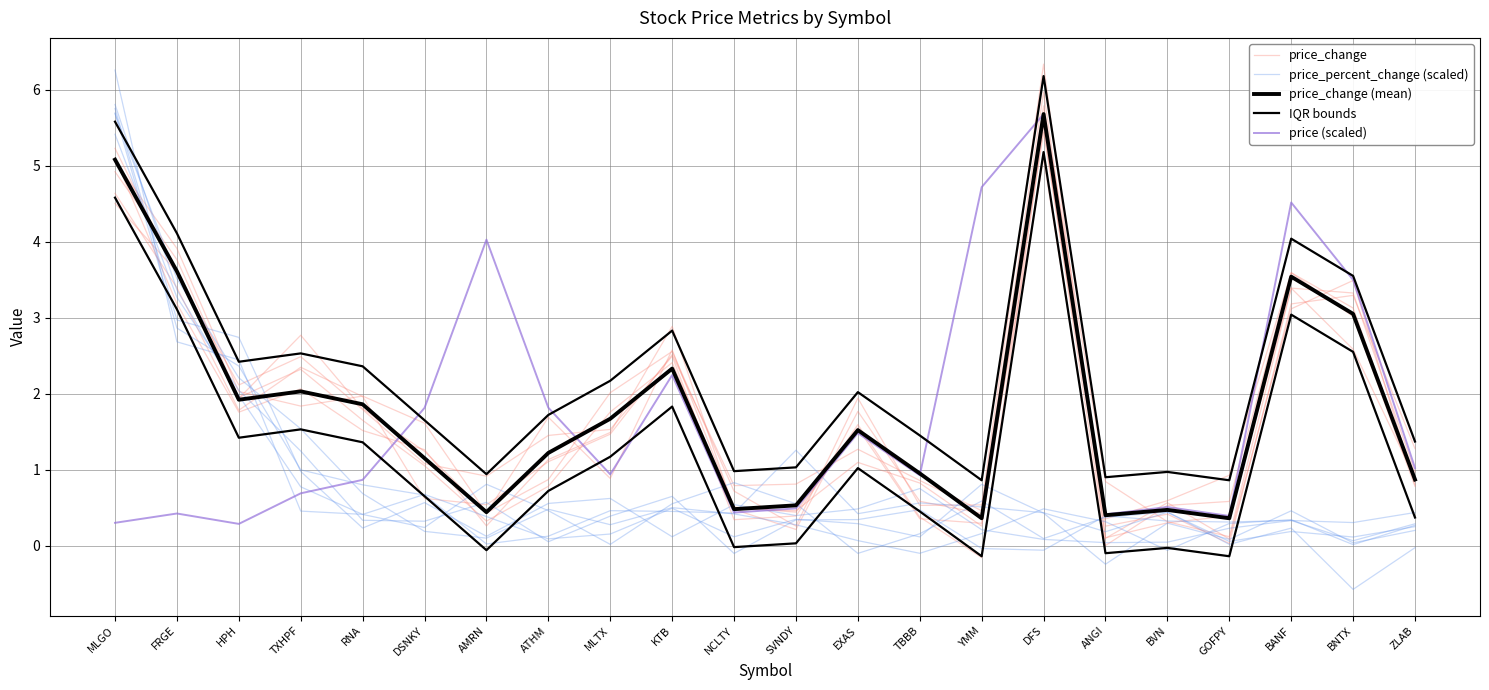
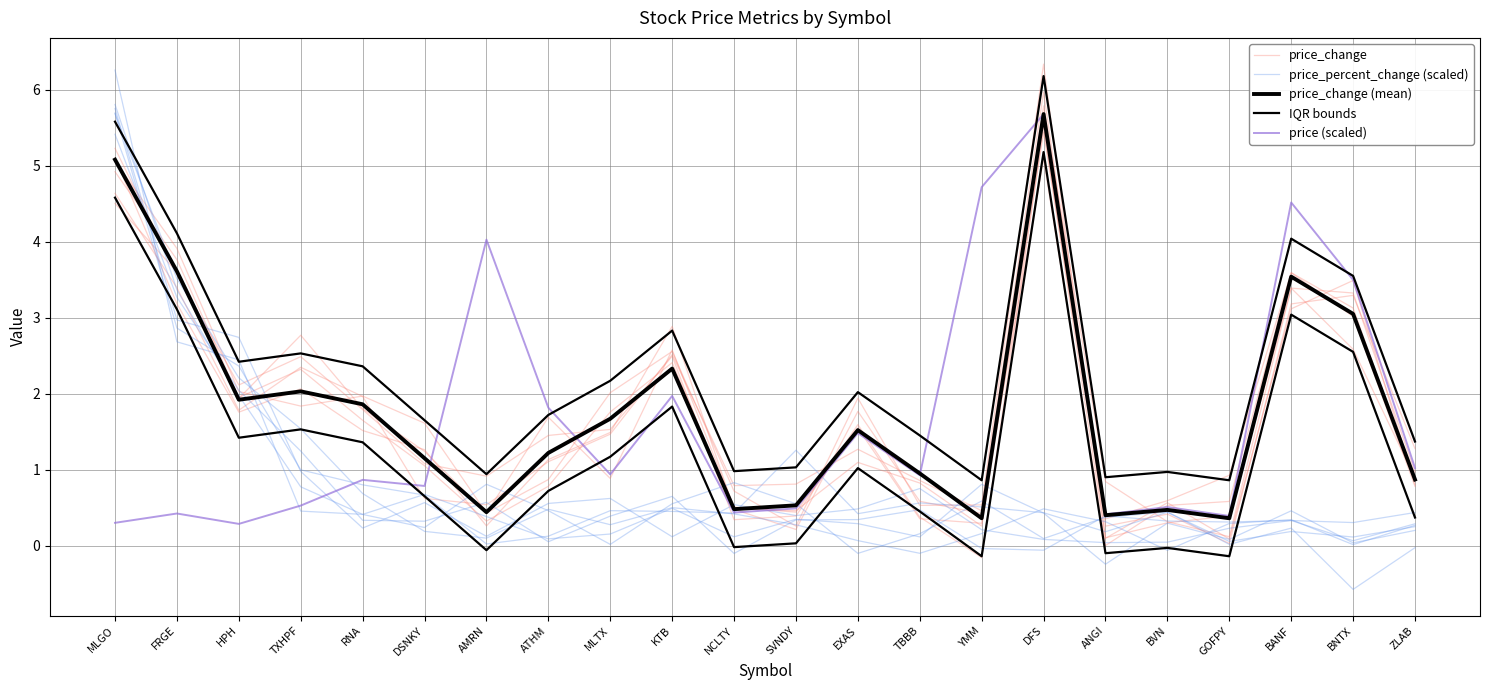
  {
    "price (scaled)": {
      "MLGO": 0.3,
      "FRGE": 0.4,
      "HPH": 0.3,
-     "TXHPF": 0.7,
+     "TXHPF": 0.5,
      "RNA": 0.9,
-     "DSNKY": 1.8,
+     "DSNKY": 0.8,
      "AMRN": 4.0,
      "ATHM": 1.8,
      "MLTX": 0.9,
-     "KTB": 2.2,
+     "KTB": 2.0,
      "EXAS": 1.5,
      "YMM": 4.7,
      "BANF": 4.5,
      "ZLAB": 1.0
    }
  }
